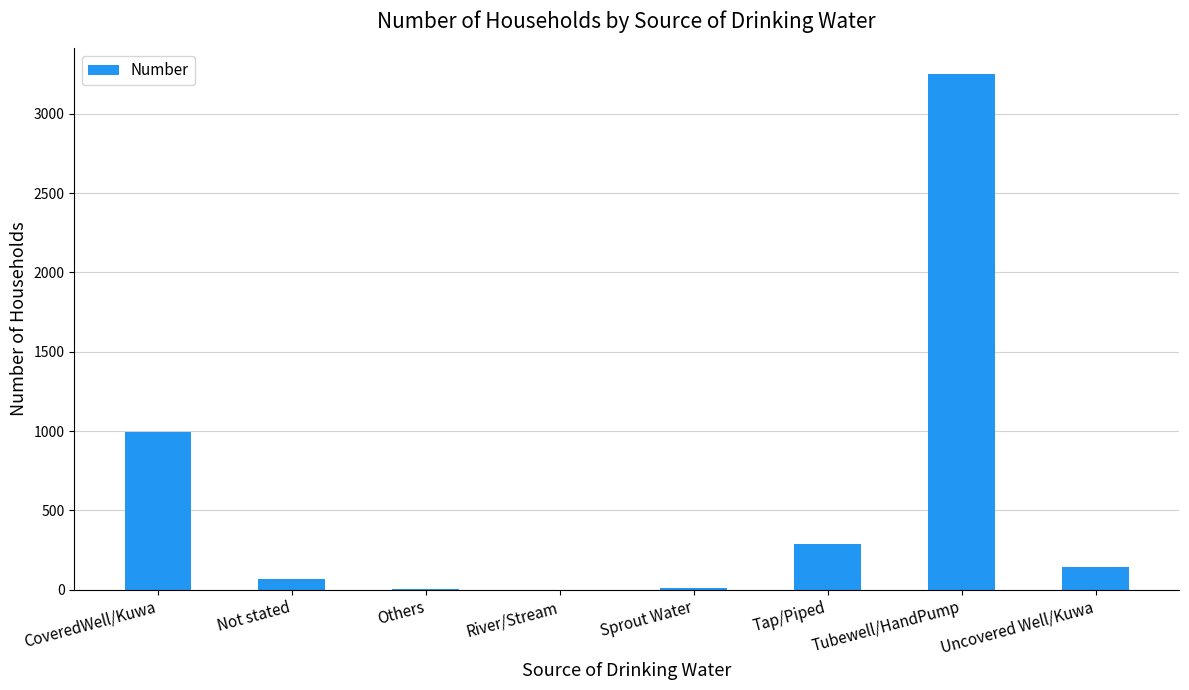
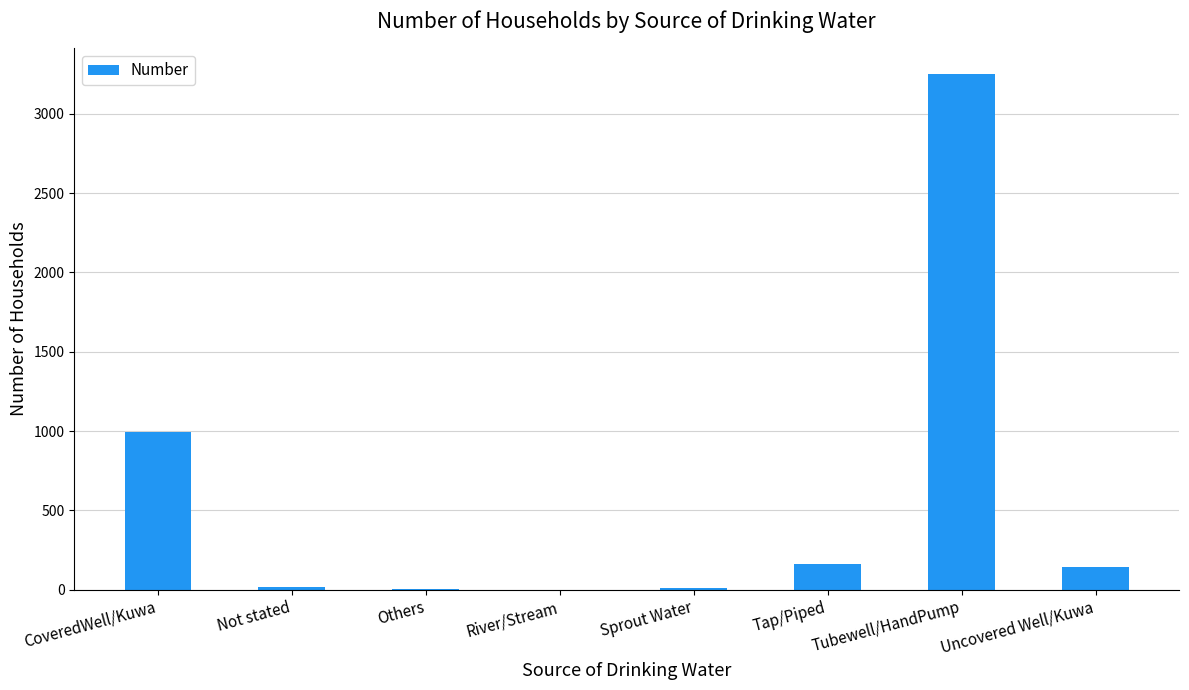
  {
    "CoveredWell/Kuwa": 990,
-   "Not stated": 70,
+   "Not stated": 20,
    "River/Stream": 0,
-   "Tap/Piped": 290,
+   "Tap/Piped": 160,
    "Tubewell/HandPump": 3250,
    "Uncovered Well/Kuwa": 150
  }
